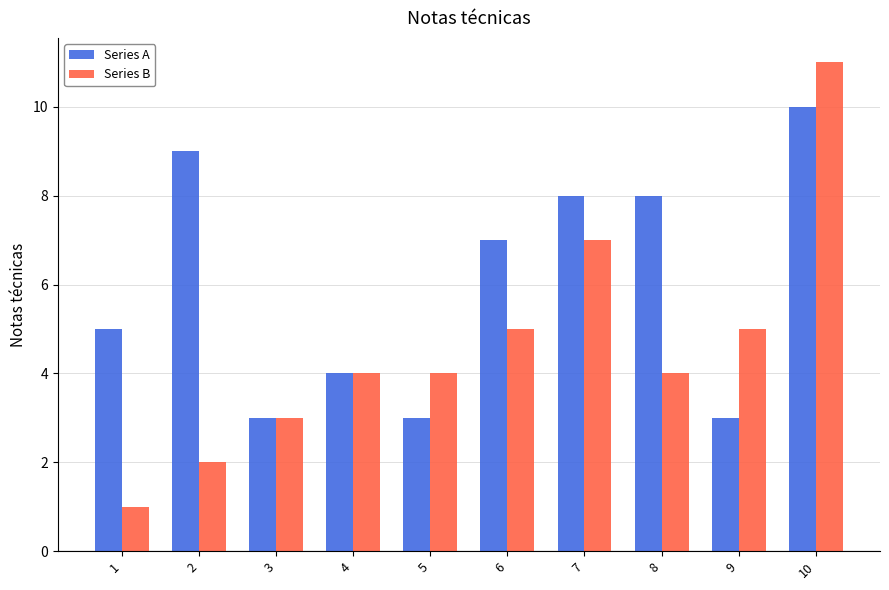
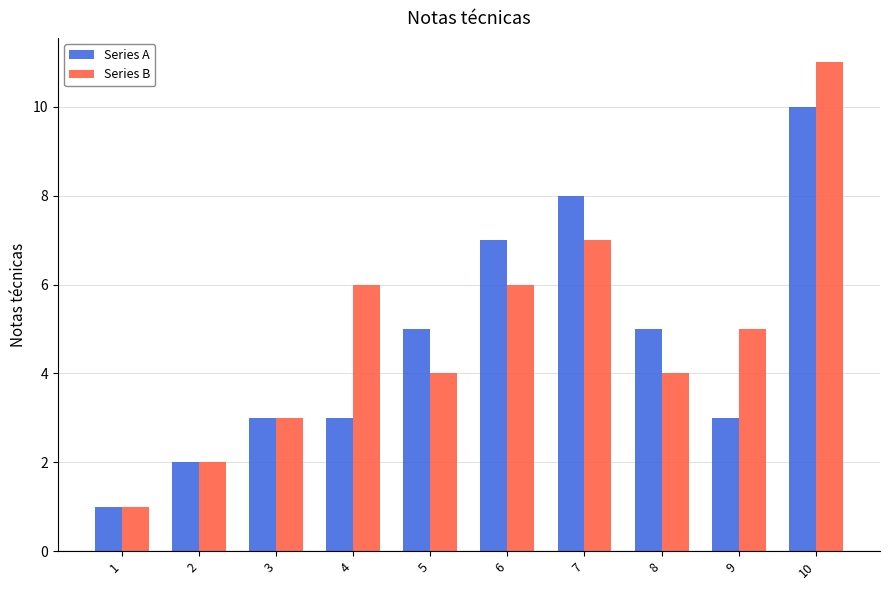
  {
    "Series A": {
-     "1": 5,
-     "2": 9,
+     "1": 1,
+     "2": 2,
      "3": 3,
-     "4": 4,
-     "5": 3,
+     "4": 3,
+     "5": 5,
      "6": 7,
      "7": 8,
-     "8": 8,
+     "8": 5,
      "9": 3,
      "10": 10
    },
    "Series B": {
      "1": 1,
      "2": 2,
      "3": 3,
-     "4": 4,
+     "4": 6,
      "5": 4,
-     "6": 5,
+     "6": 6,
      "7": 7,
      "8": 4,
      "9": 5,
      "10": 11
    }
  }
